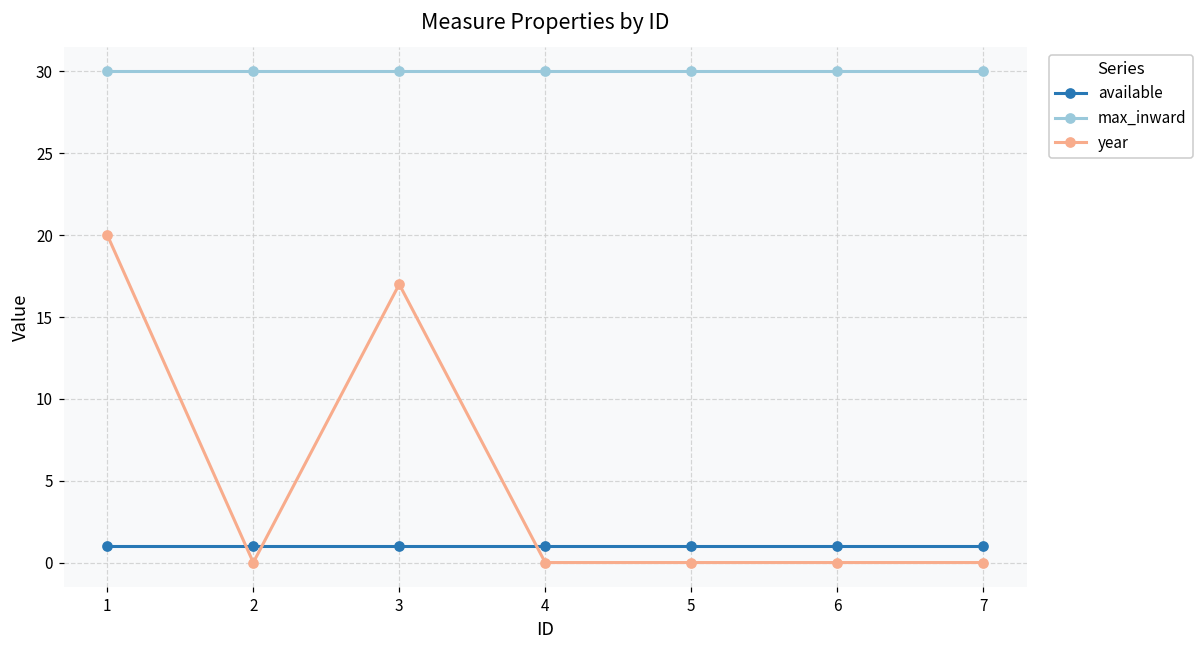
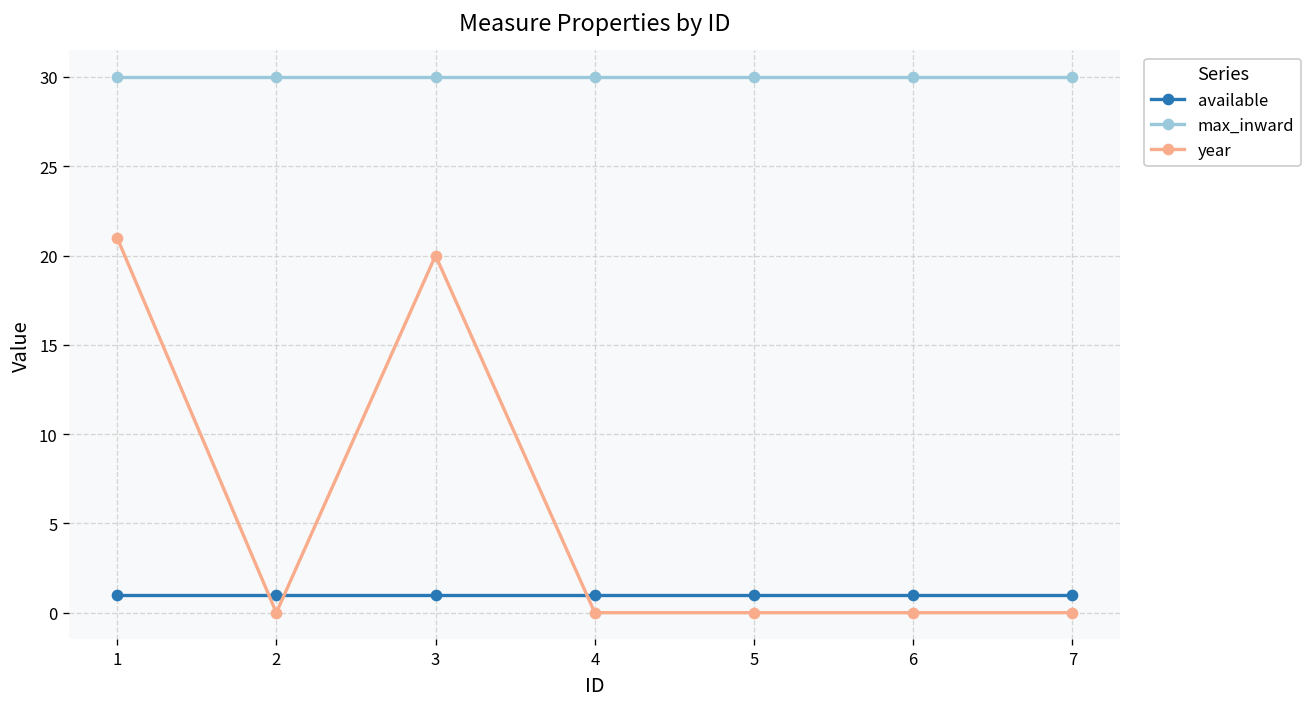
  {
    "available": {
      "1": 1,
      "2": 1,
      "3": 1,
      "4": 1,
      "5": 1,
      "6": 1,
      "7": 1
    },
    "max_inward": {
      "1": 30,
      "2": 30,
      "3": 30,
      "4": 30,
      "5": 30,
      "6": 30,
      "7": 30
    },
    "year": {
-     "1": 20,
+     "1": 21,
      "2": 0,
-     "3": 17,
+     "3": 20,
      "4": 0,
      "5": 0,
      "6": 0,
      "7": 0
    }
  }
